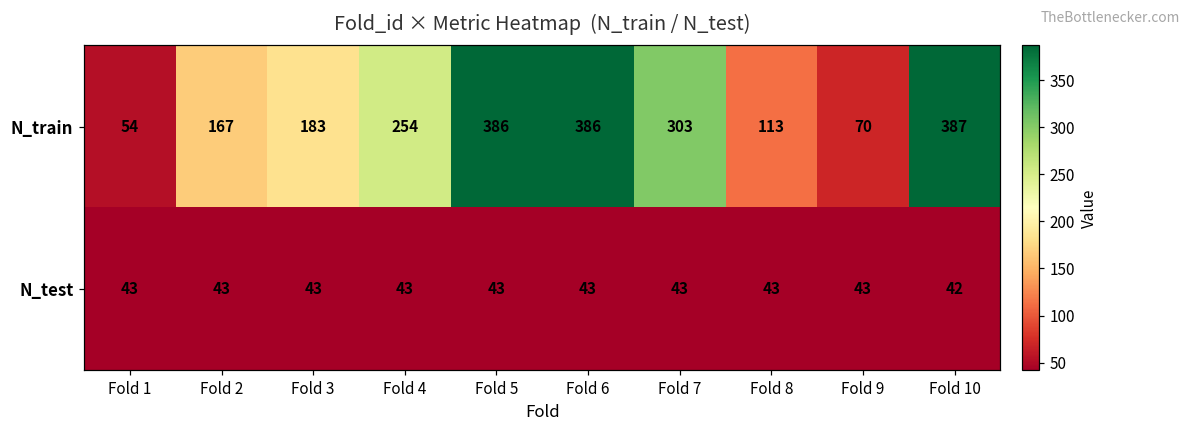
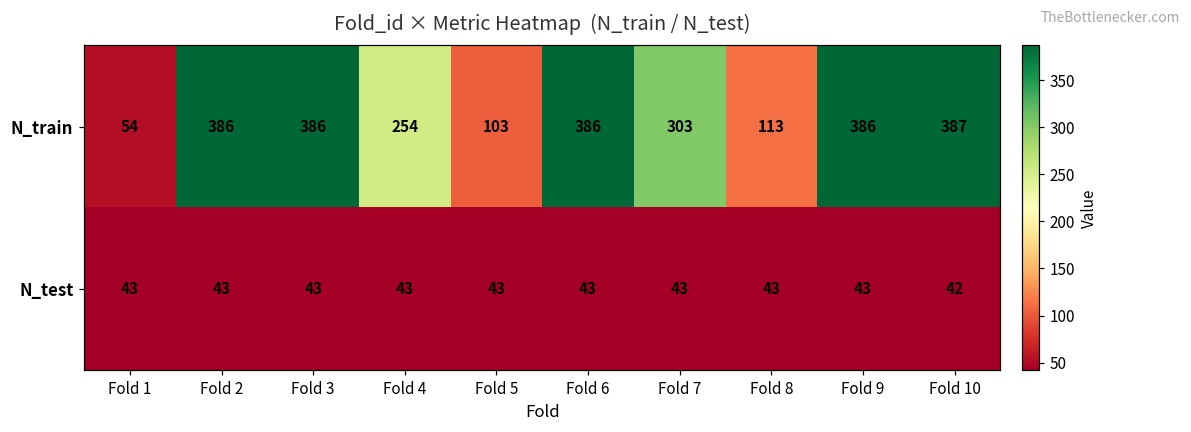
  {
    "N_train": {
      "Fold 1": 54,
-     "Fold 2": 167,
-     "Fold 3": 183,
+     "Fold 2": 386,
+     "Fold 3": 386,
      "Fold 4": 254,
-     "Fold 5": 386,
+     "Fold 5": 103,
      "Fold 6": 386,
      "Fold 7": 303,
      "Fold 8": 113,
-     "Fold 9": 70,
+     "Fold 9": 386,
      "Fold 10": 387
    },
    "N_test": {
      "Fold 1": 43,
      "Fold 2": 43,
      "Fold 3": 43,
      "Fold 4": 43,
      "Fold 5": 43,
      "Fold 6": 43,
      "Fold 7": 43,
      "Fold 8": 43,
      "Fold 9": 43,
      "Fold 10": 42
    }
  }
